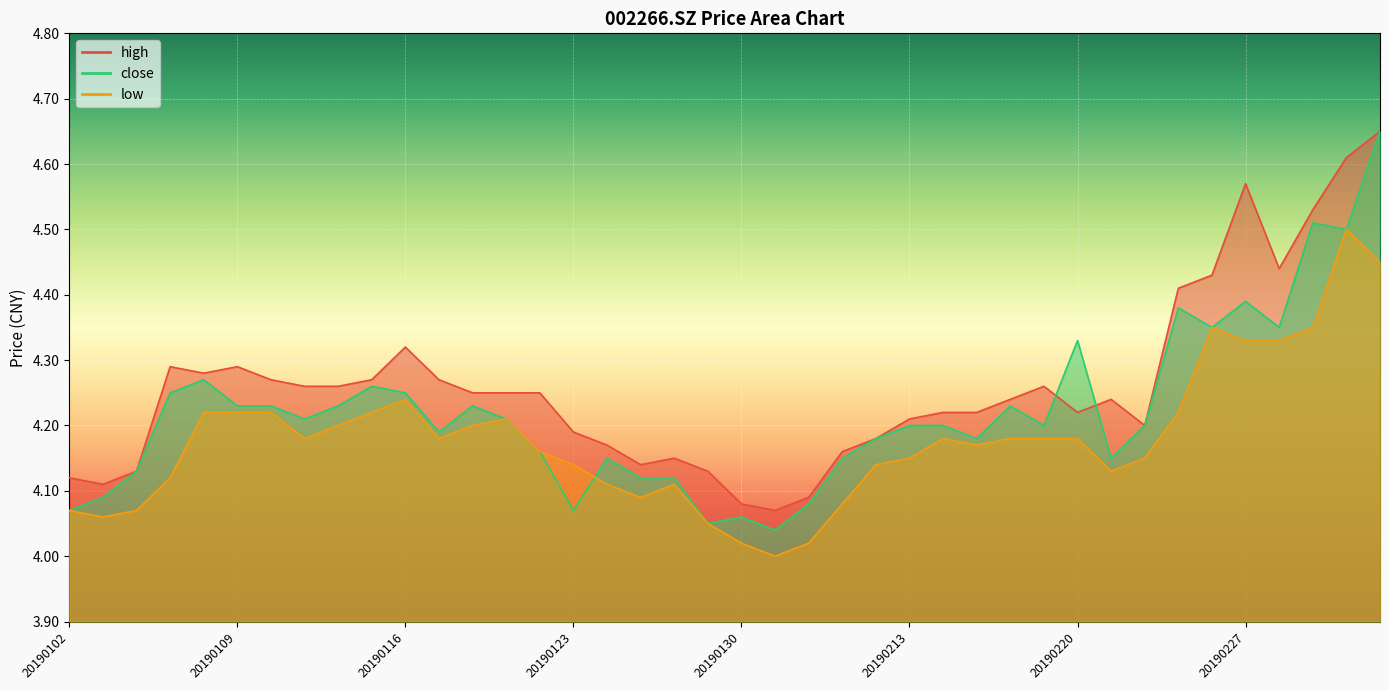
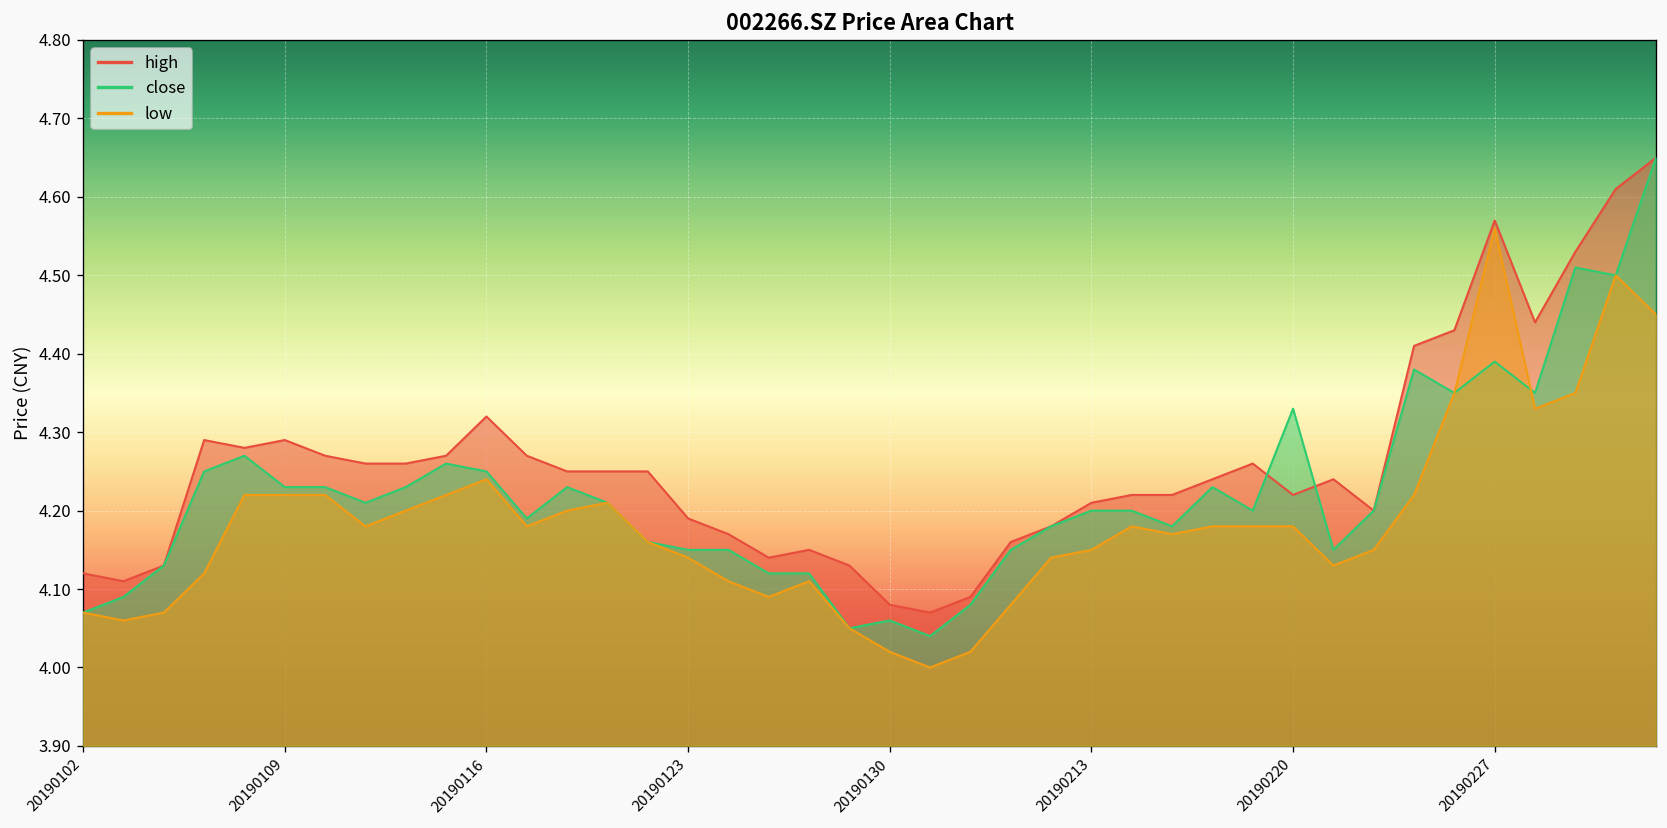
  {
    "high": {
      "20190102": 4.12,
      "20190109": 4.29,
      "20190116": 4.32,
      "20190123": 4.19,
      "20190130": 4.08,
      "20190213": 4.21,
      "20190220": 4.22,
      "20190227": 4.57
    },
    "close": {
      "20190109": 4.23,
      "20190116": 4.25,
-     "20190123": 4.07,
+     "20190123": 4.15,
      "20190130": 4.06,
      "20190213": 4.20,
      "20190220": 4.33,
      "20190227": 4.39
    },
    "low": {
      "20190109": 4.22,
      "20190116": 4.24,
      "20190123": 4.14,
      "20190130": 4.02,
      "20190213": 4.15,
      "20190220": 4.18,
-     "20190227": 4.33
+     "20190227": 4.56
    }
  }
